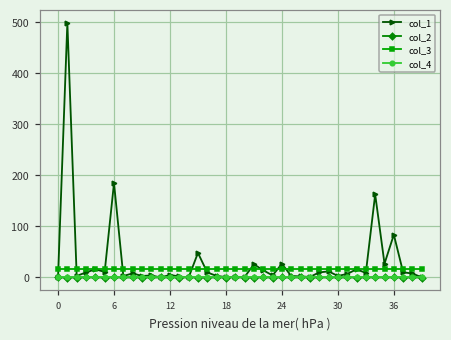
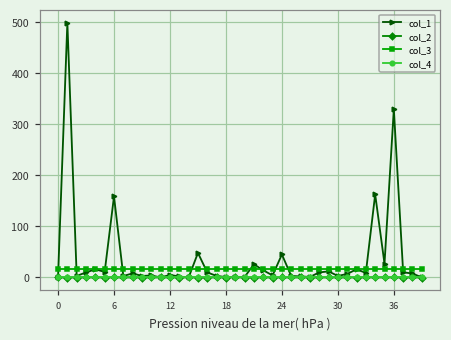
  {
    "col_1": {
-     "6": 180,
-     "24": 30,
-     "36": 80
+     "6": 160,
+     "24": 50,
+     "36": 330
    },
    "col_4": {
      "6": 0,
      "24": 0,
      "36": 0
    },
    "col_3": {
      "0": 20,
      "6": 20,
      "12": 20,
      "18": 20,
      "24": 20,
      "30": 20,
      "36": 20
    }
  }
